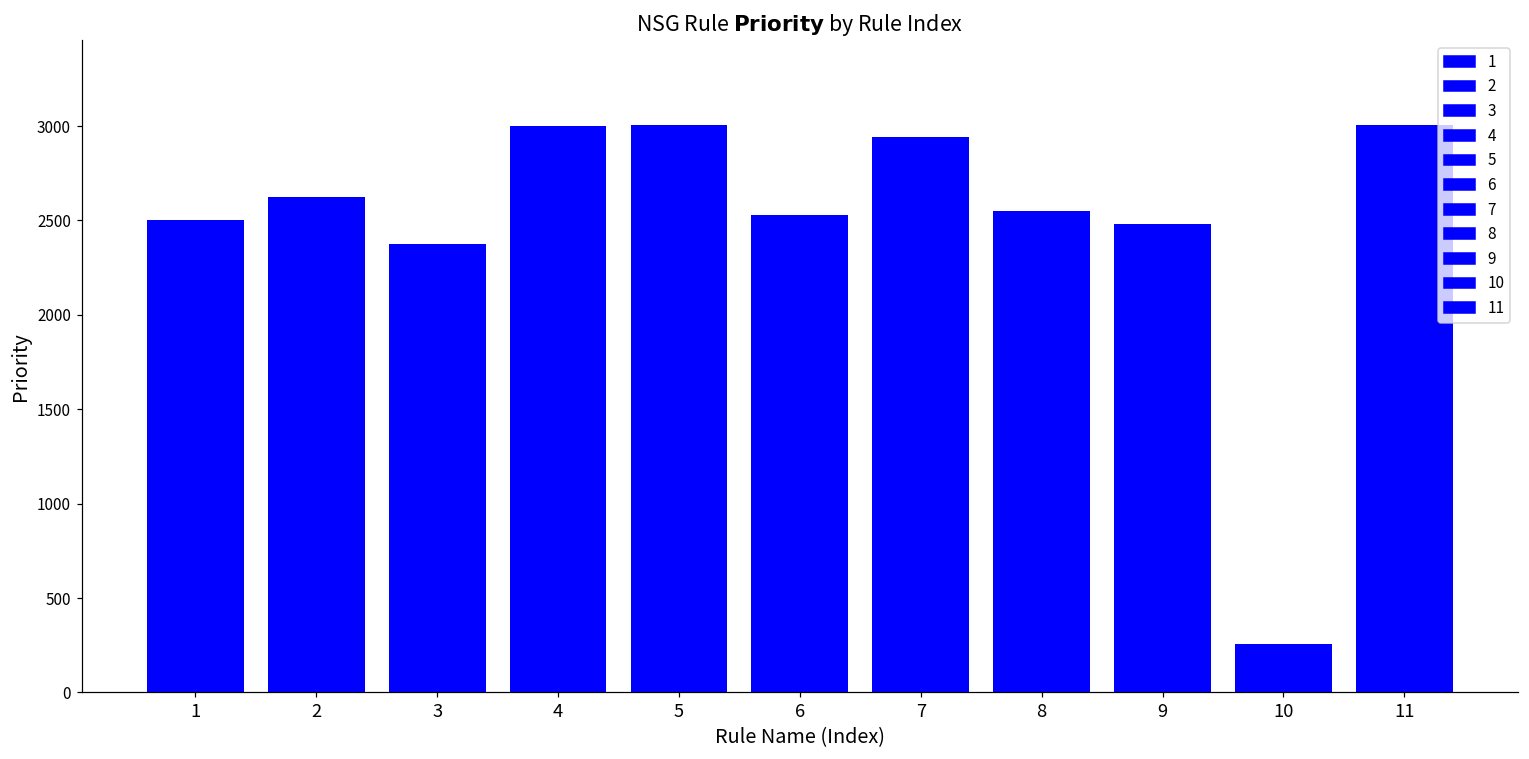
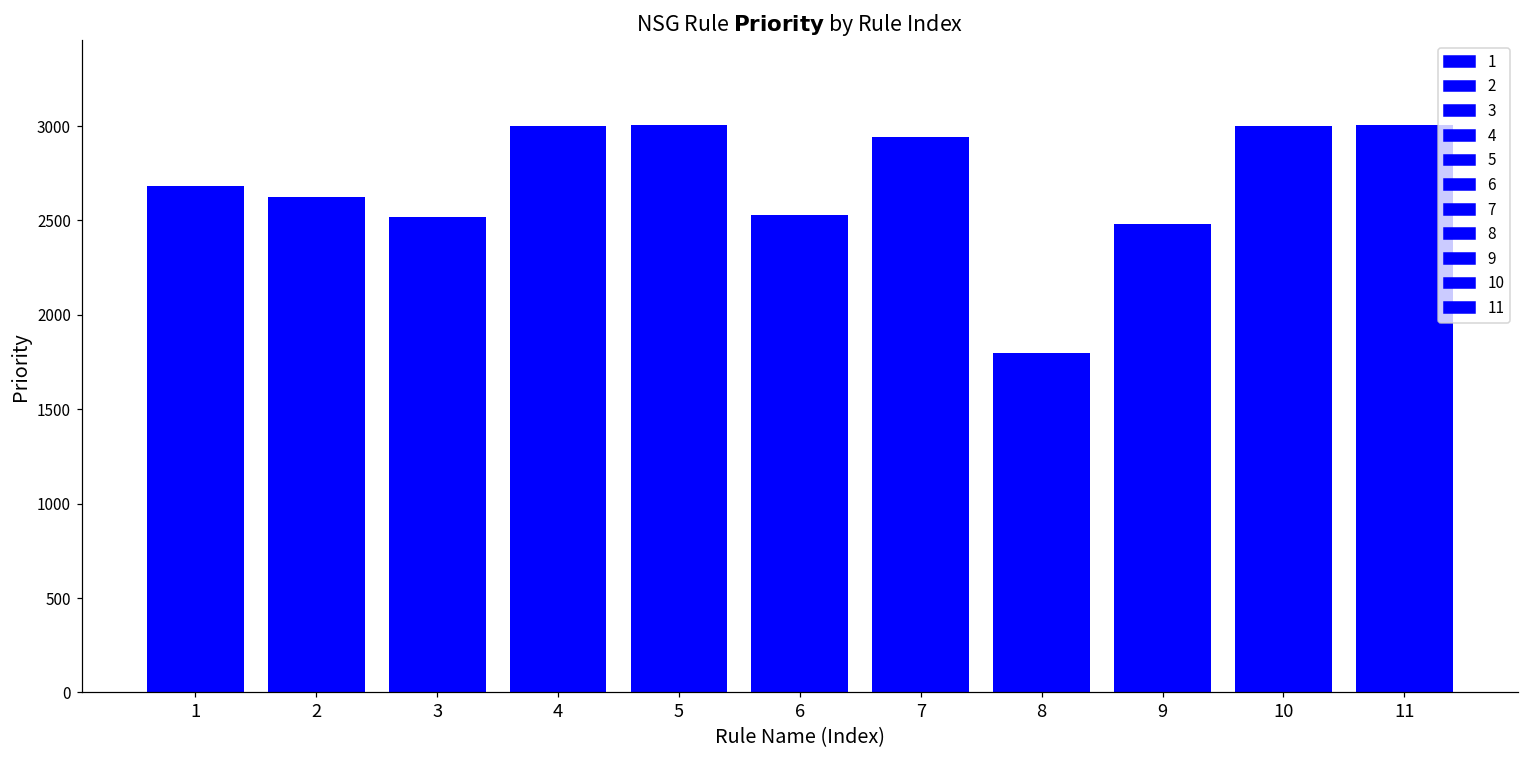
  {
-   "1": 2500,
+   "1": 2680,
    "2": 2630,
-   "3": 2370,
+   "3": 2520,
    "4": 3000,
    "5": 3010,
    "6": 2530,
    "7": 2940,
-   "8": 2550,
+   "8": 1800,
    "9": 2480,
-   "10": 260,
+   "10": 3000,
    "11": 3010
  }
